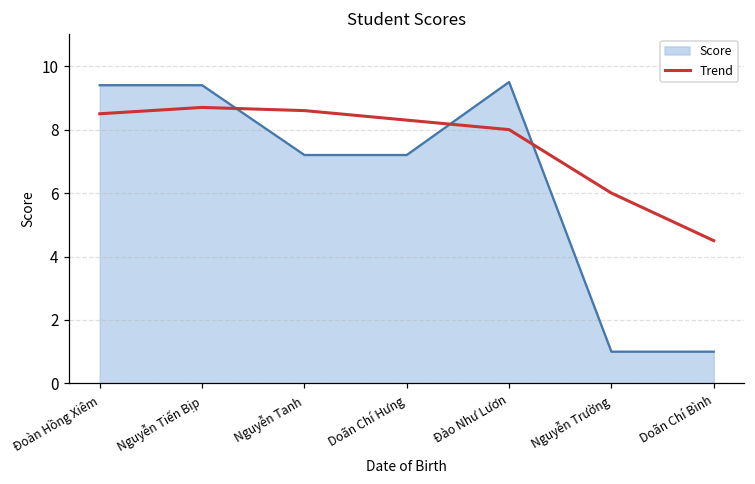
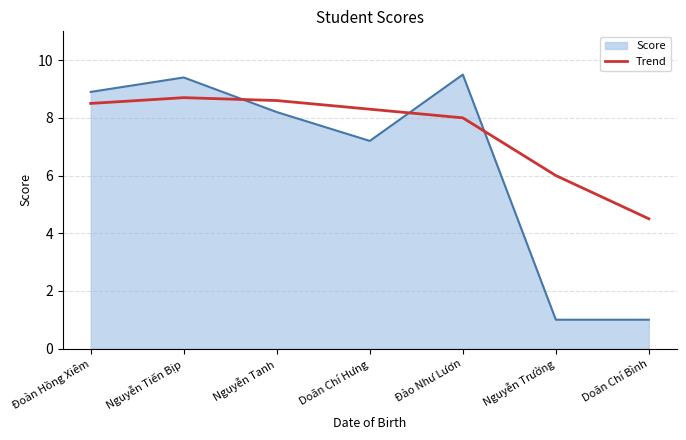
  {
    "Score": {
-     "Đoàn Hồng Xiêm": 9.4,
+     "Đoàn Hồng Xiêm": 8.9,
      "Nguyễn Tiến Bịp": 9.4,
-     "Nguyễn Tanh": 7.2,
+     "Nguyễn Tanh": 8.2,
      "Doãn Chí Hưng": 7.2,
      "Đào Như Lươn": 9.5,
      "Nguyễn Trường": 1.0,
      "Doãn Chí Bình": 1.0
    },
    "Trend": {
      "Đoàn Hồng Xiêm": 8.5,
      "Nguyễn Tiến Bịp": 8.7,
      "Nguyễn Tanh": 8.6,
      "Doãn Chí Hưng": 8.3,
      "Đào Như Lươn": 8.0,
      "Nguyễn Trường": 6.0,
      "Doãn Chí Bình": 4.5
    }
  }
